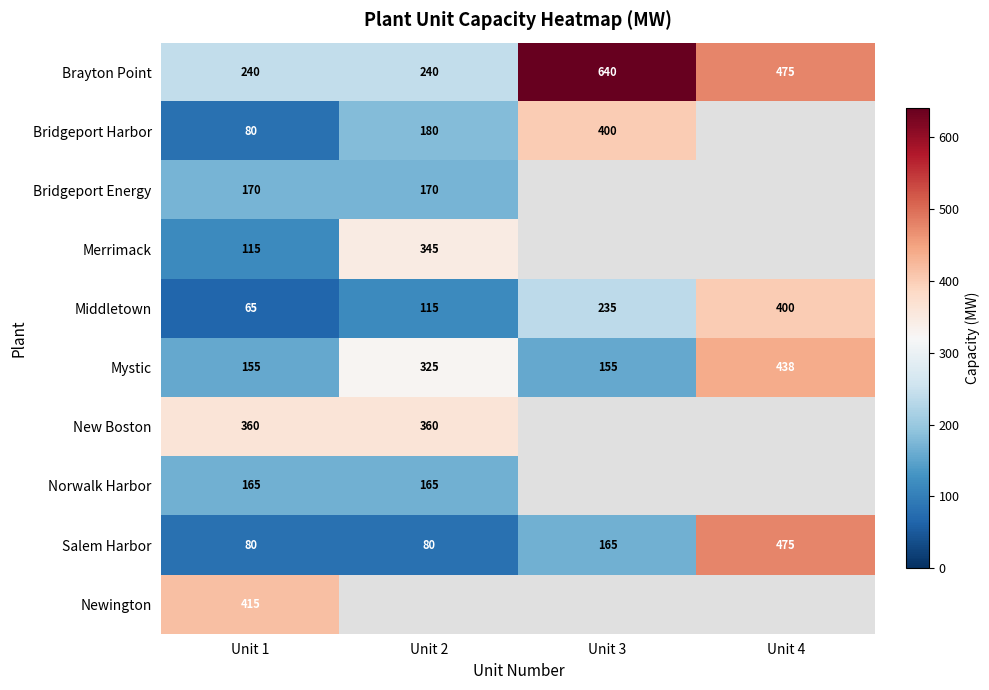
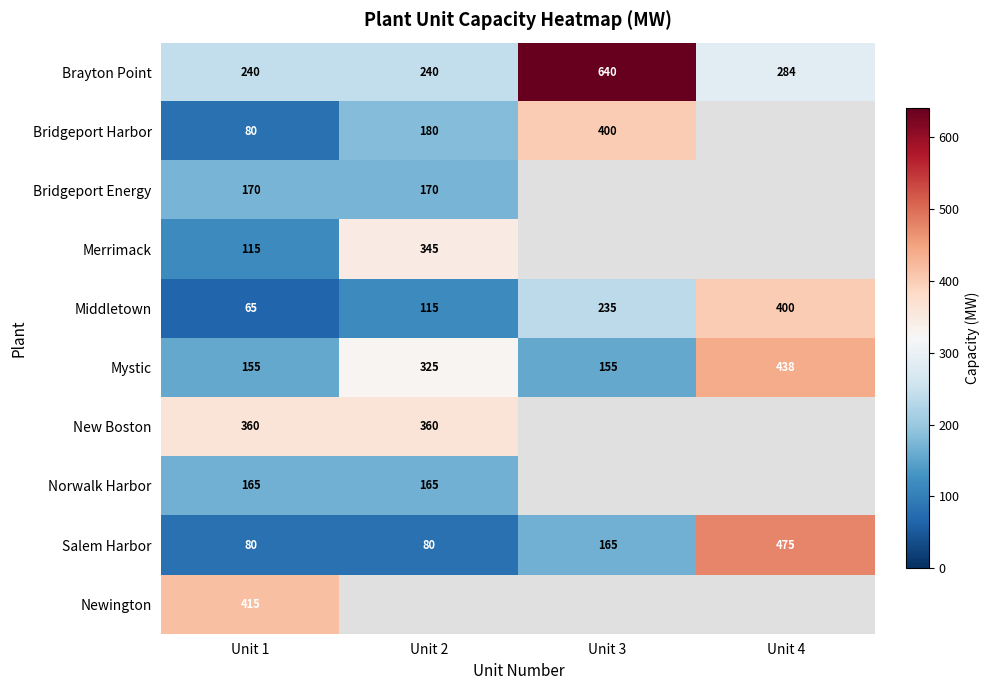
  {
    "Brayton Point": {
      "Unit 1": 240,
      "Unit 2": 240,
      "Unit 3": 640,
-     "Unit 4": 475
+     "Unit 4": 284
    },
    "Bridgeport Harbor": {
      "Unit 1": 80,
      "Unit 2": 180,
      "Unit 3": 400
    },
    "Bridgeport Energy": {
      "Unit 1": 170,
      "Unit 2": 170
    },
    "Merrimack": {
      "Unit 1": 115,
      "Unit 2": 345
    },
    "Middletown": {
      "Unit 1": 65,
      "Unit 2": 115,
      "Unit 3": 235,
      "Unit 4": 400
    },
    "Mystic": {
      "Unit 1": 155,
      "Unit 2": 325,
      "Unit 3": 155,
      "Unit 4": 438
    },
    "New Boston": {
      "Unit 1": 360,
      "Unit 2": 360
    },
    "Norwalk Harbor": {
      "Unit 1": 165,
      "Unit 2": 165
    },
    "Salem Harbor": {
      "Unit 1": 80,
      "Unit 2": 80,
      "Unit 3": 165,
      "Unit 4": 475
    },
    "Newington": {
      "Unit 1": 415
    }
  }
